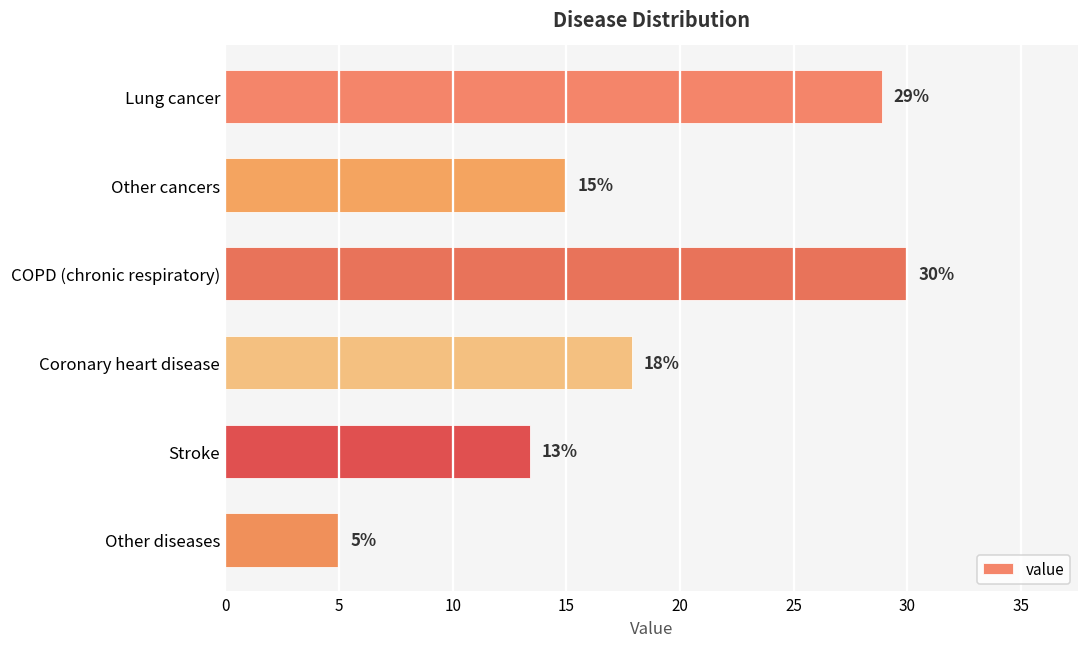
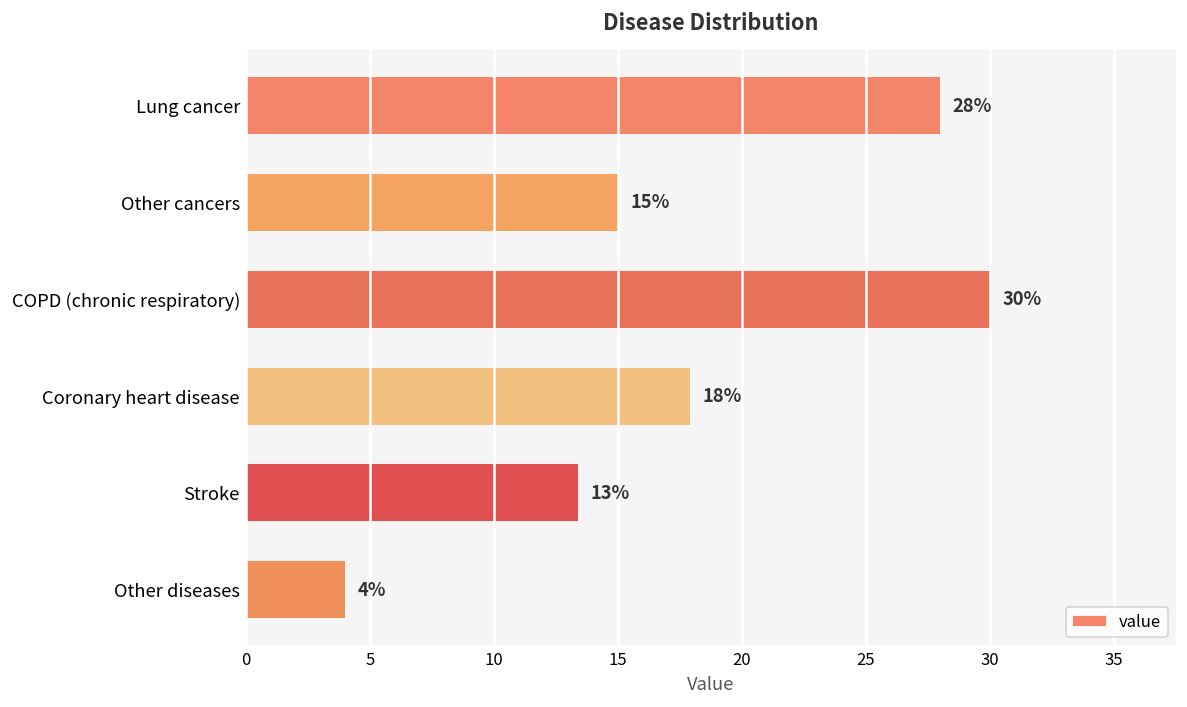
  {
-   "Lung cancer": "29%",
+   "Lung cancer": "28%",
    "Other cancers": "15%",
    "COPD (chronic respiratory)": "30%",
    "Coronary heart disease": "18%",
    "Stroke": "13%",
-   "Other diseases": "5%"
+   "Other diseases": "4%"
  }
